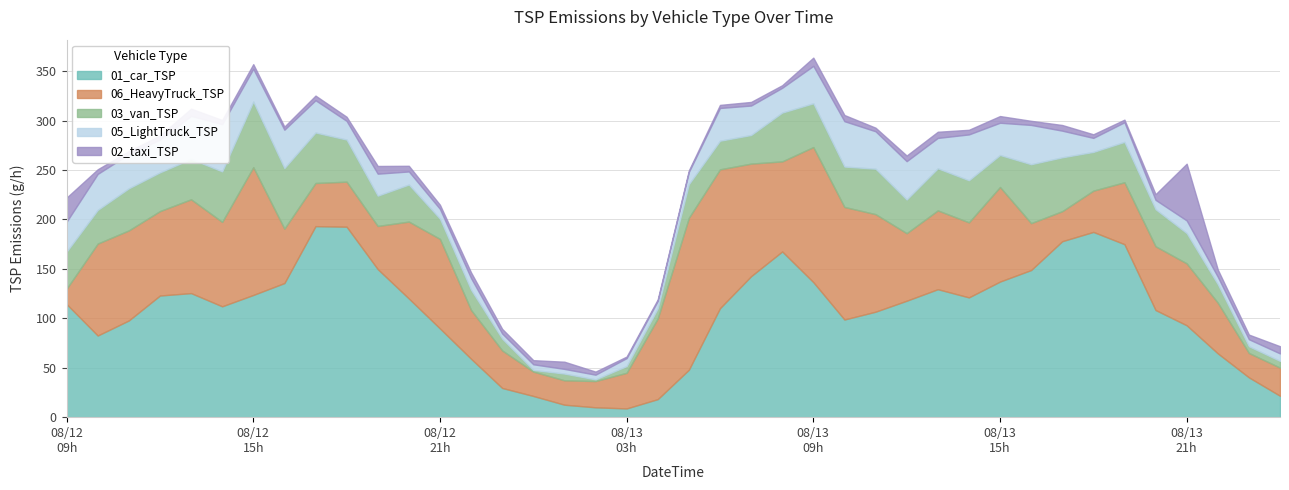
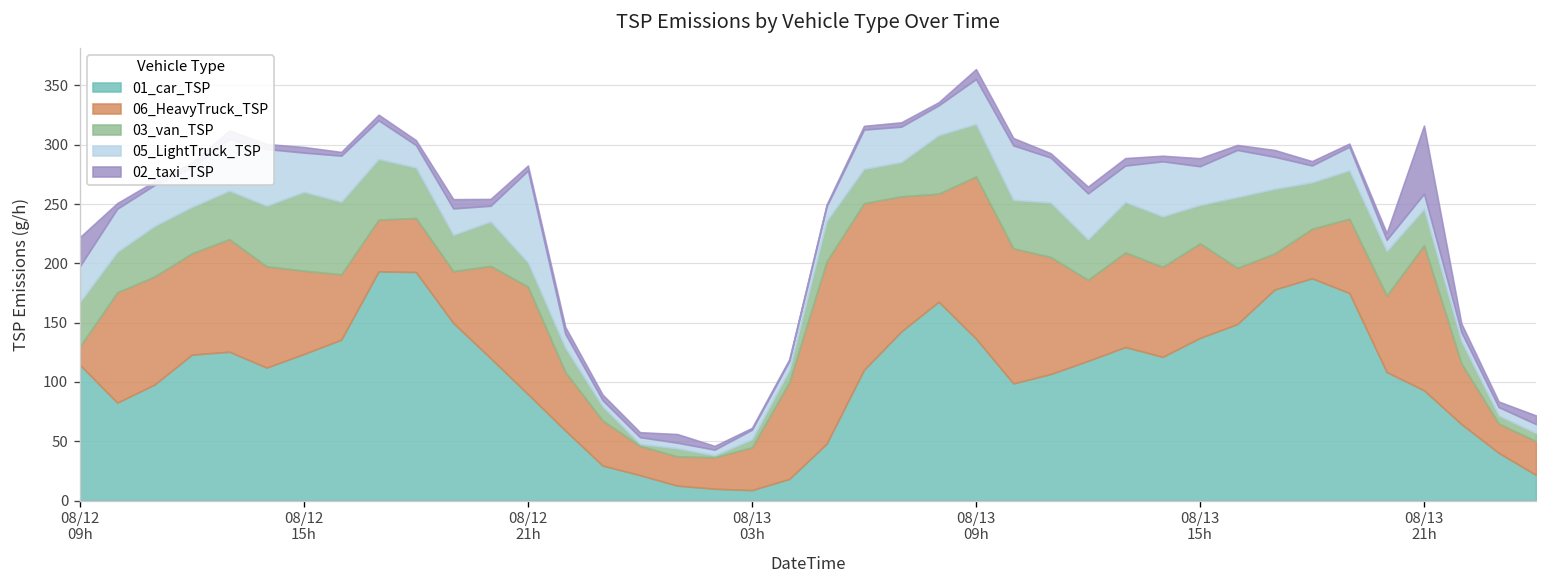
  {
    "06_HeavyTruck_TSP": {
      "08/12 09h": 20,
-     "08/12 15h": 130,
+     "08/12 15h": 70,
      "08/12 21h": 90,
      "08/13 03h": 40,
      "08/13 09h": 140,
-     "08/13 15h": 100,
-     "08/13 21h": 60
+     "08/13 15h": 80,
+     "08/13 21h": 120
    },
    "05_LightTruck_TSP": {
      "08/12 09h": 30,
      "08/12 15h": 30,
-     "08/12 21h": 10,
+     "08/12 21h": 80,
      "08/13 09h": 40,
      "08/13 15h": 30,
      "08/13 21h": 10
    },
    "02_taxi_TSP": {
      "08/12 09h": 20,
      "08/12 15h": 0,
      "08/12 21h": 0,
      "08/13 09h": 10,
      "08/13 15h": 10,
      "08/13 21h": 60
    }
  }
